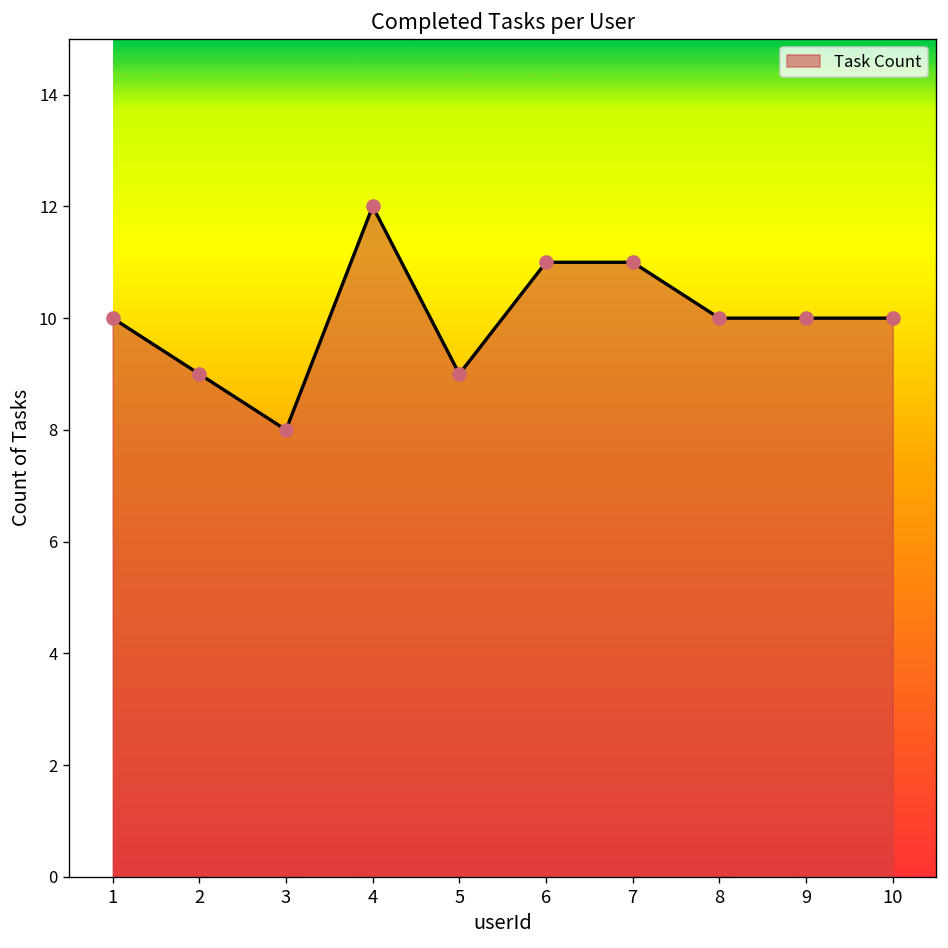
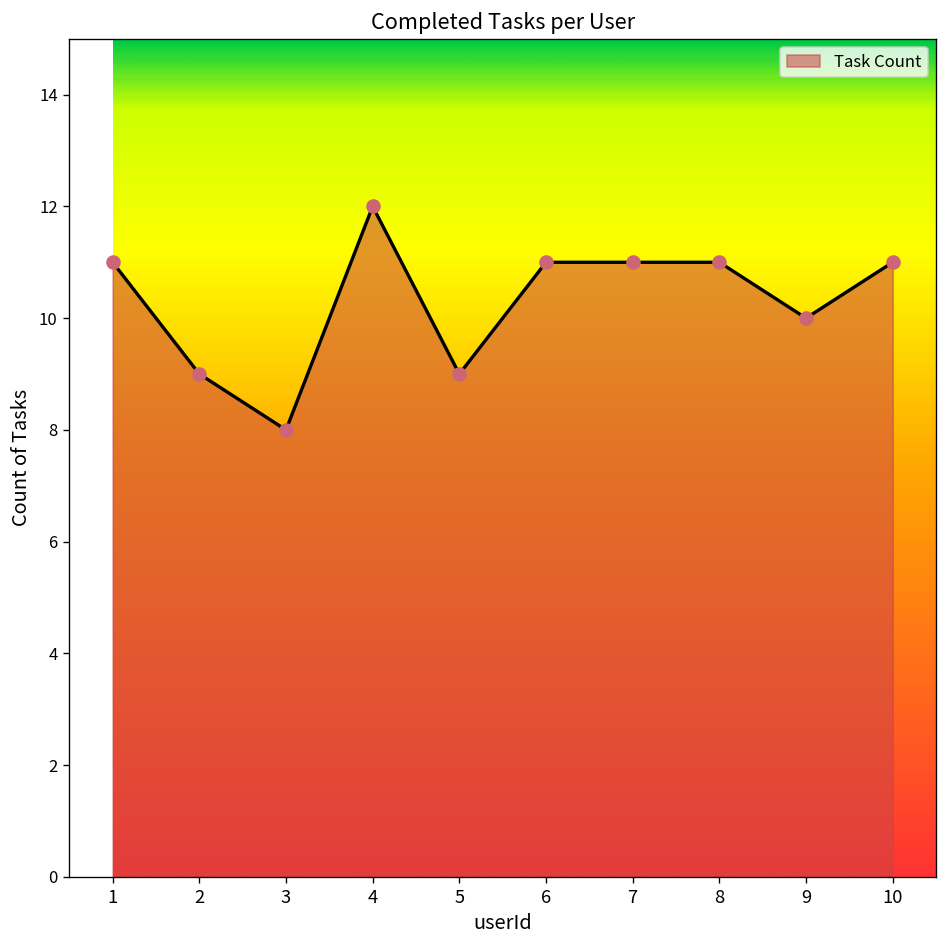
  {
-   "1": 10,
+   "1": 11,
    "2": 9,
    "3": 8,
    "4": 12,
    "5": 9,
    "6": 11,
    "7": 11,
-   "8": 10,
+   "8": 11,
    "9": 10,
-   "10": 10
+   "10": 11
  }
